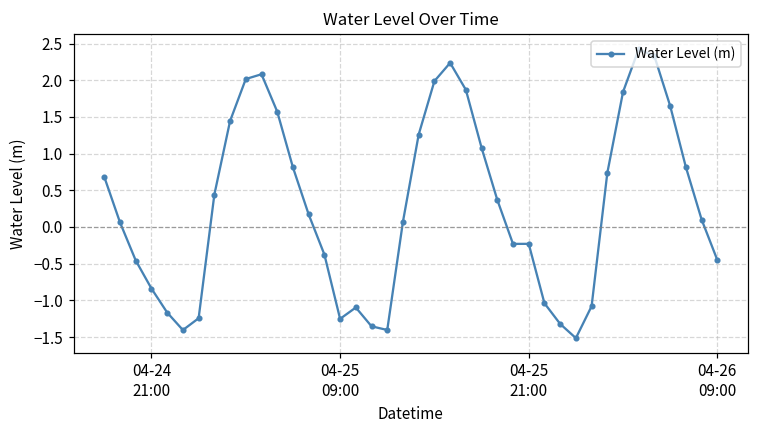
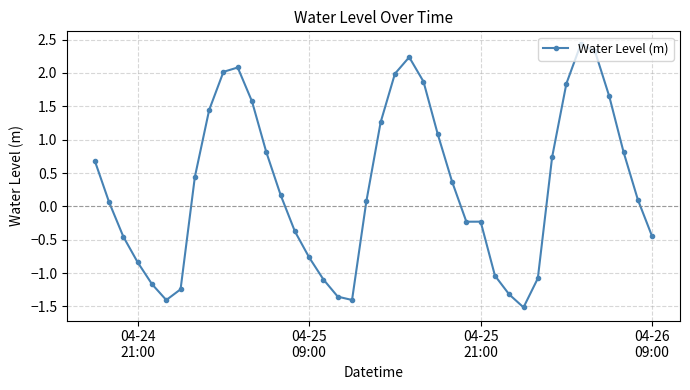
  {
    "04-24 21:00": -0.8,
-   "04-25 09:00": -1.3,
+   "04-25 09:00": -0.8,
    "04-25 21:00": -0.2,
    "04-26 09:00": -0.5
  }
